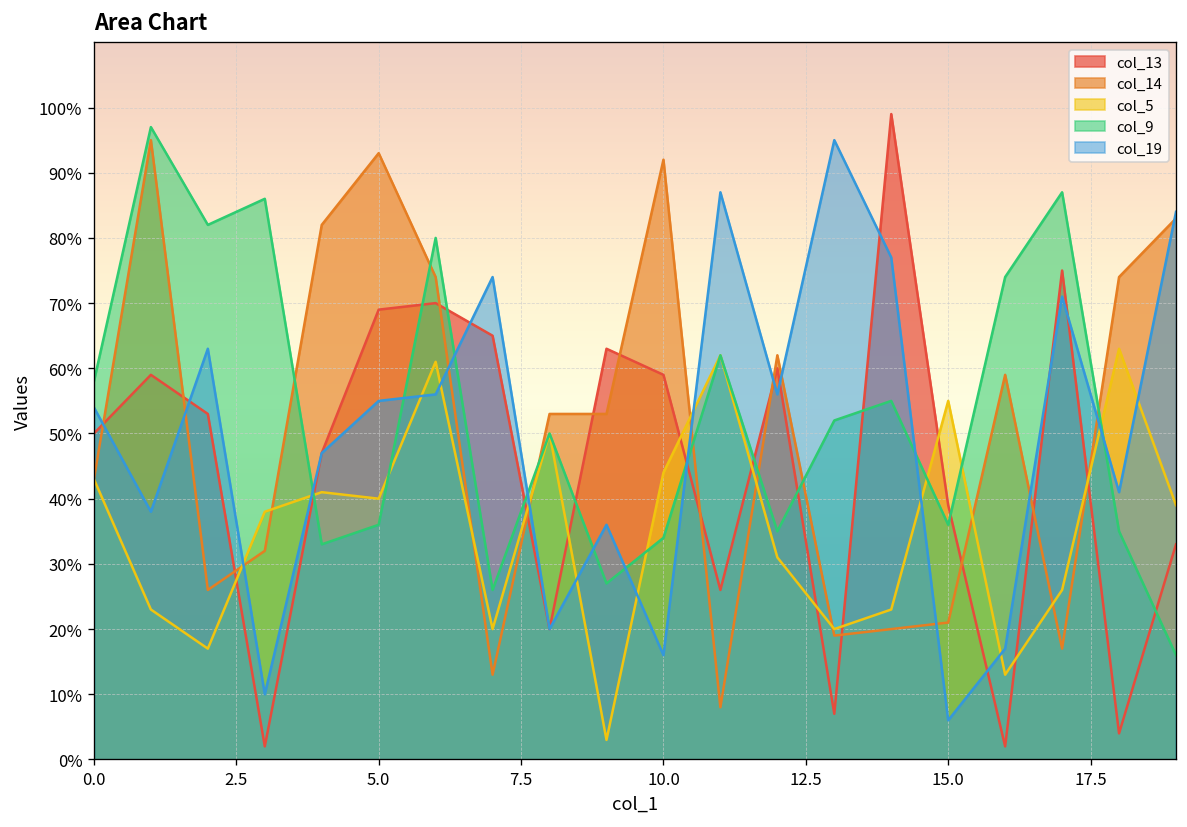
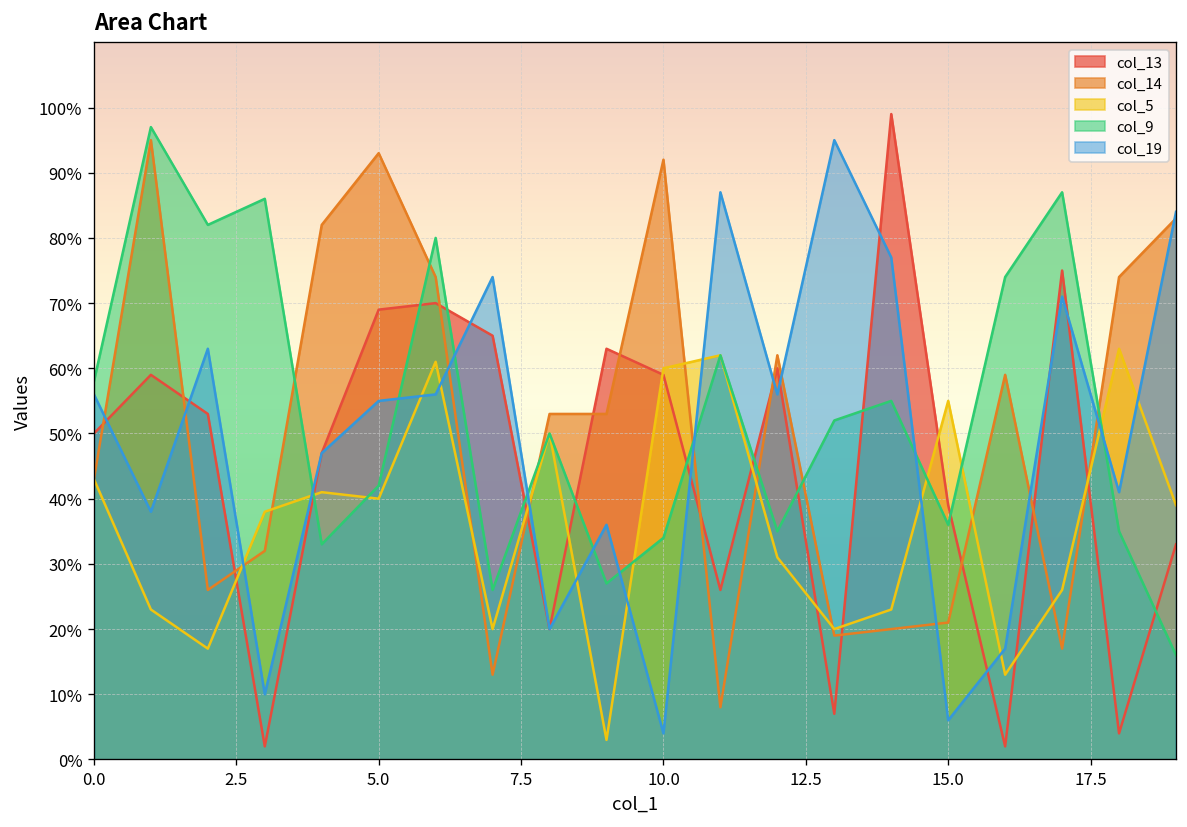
  {
    "col_5": {
      "5.0": "40%",
-     "10.0": "44%",
+     "10.0": "60%",
      "15.0": "55%"
    },
    "col_9": {
      "0.0": "58%",
-     "5.0": "36%",
+     "5.0": "42%",
      "10.0": "34%",
      "15.0": "36%"
    },
    "col_19": {
-     "0.0": "54%",
+     "0.0": "56%",
      "5.0": "55%",
-     "10.0": "16%",
+     "10.0": "4%",
      "15.0": "6%"
    }
  }
